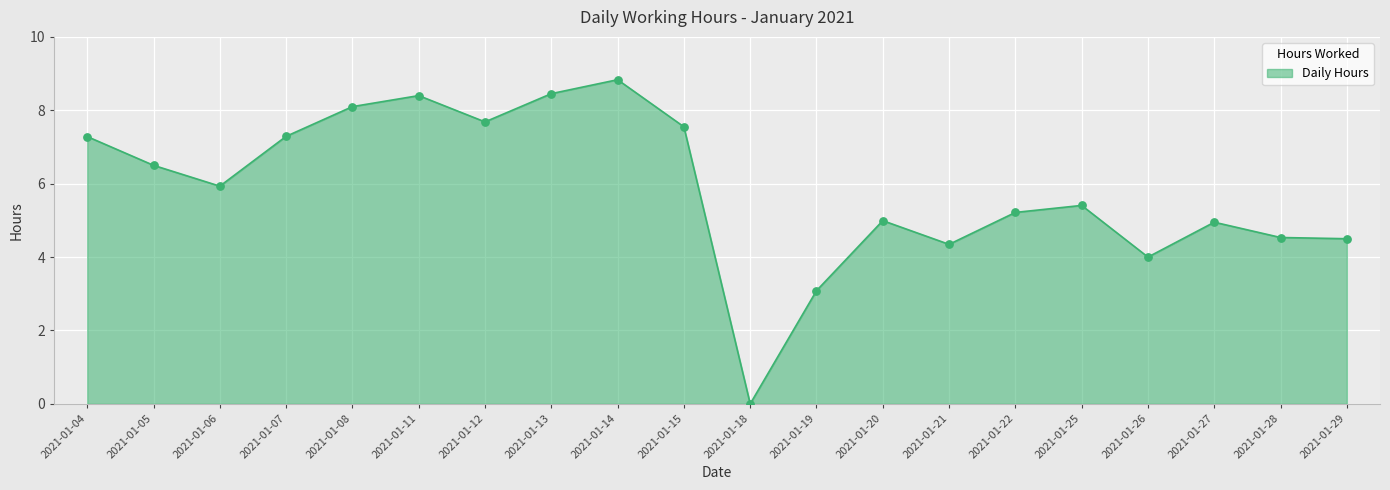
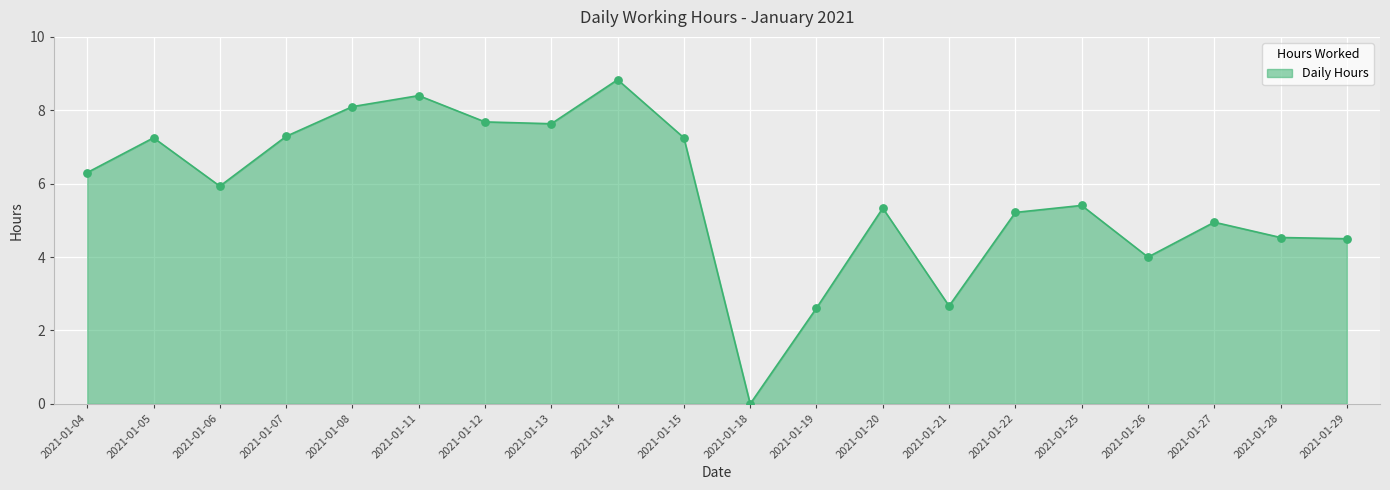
  {
-   "2021-01-04": 7.3,
-   "2021-01-05": 6.5,
+   "2021-01-04": 6.3,
+   "2021-01-05": 7.3,
    "2021-01-06": 5.9,
    "2021-01-07": 7.3,
    "2021-01-08": 8.1,
    "2021-01-11": 8.4,
    "2021-01-12": 7.7,
-   "2021-01-13": 8.5,
+   "2021-01-13": 7.6,
    "2021-01-14": 8.8,
-   "2021-01-15": 7.6,
+   "2021-01-15": 7.3,
    "2021-01-18": 0.0,
-   "2021-01-19": 3.1,
-   "2021-01-20": 5.0,
-   "2021-01-21": 4.3,
+   "2021-01-19": 2.6,
+   "2021-01-20": 5.3,
+   "2021-01-21": 2.7,
    "2021-01-22": 5.2,
    "2021-01-25": 5.4,
    "2021-01-26": 4.0,
    "2021-01-27": 5.0,
    "2021-01-28": 4.5,
    "2021-01-29": 4.5
  }
